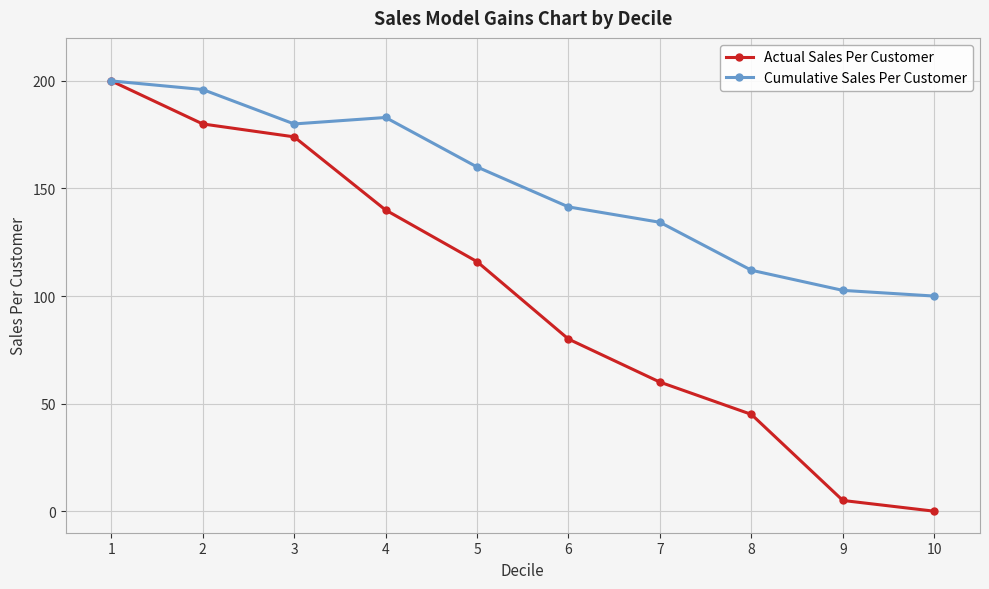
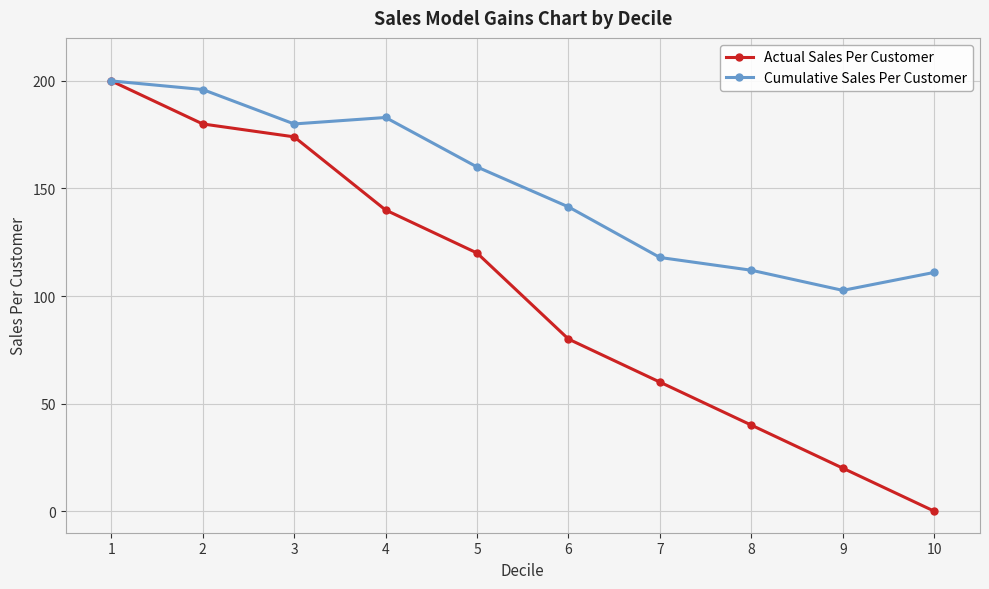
  {
    "Actual Sales Per Customer": {
      "2": 180,
      "3": 174,
      "4": 140,
-     "5": 116,
+     "5": 120,
      "6": 80,
      "7": 60,
-     "8": 45,
-     "9": 5,
+     "8": 40,
+     "9": 20,
      "10": 0
    },
    "Cumulative Sales Per Customer": {
      "2": 196,
      "3": 180,
      "4": 183,
      "5": 160,
      "6": 141,
-     "7": 134,
+     "7": 118,
      "8": 112,
      "9": 103,
-     "10": 100
+     "10": 111
    }
  }
